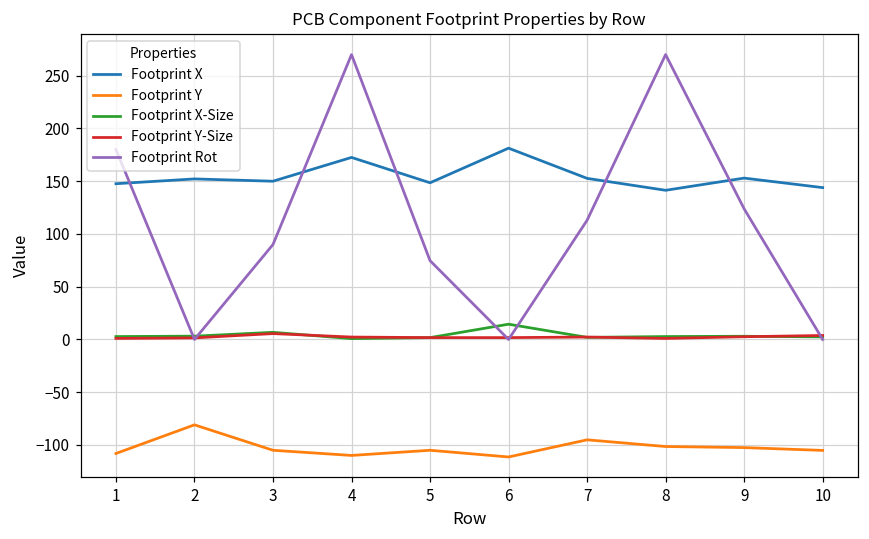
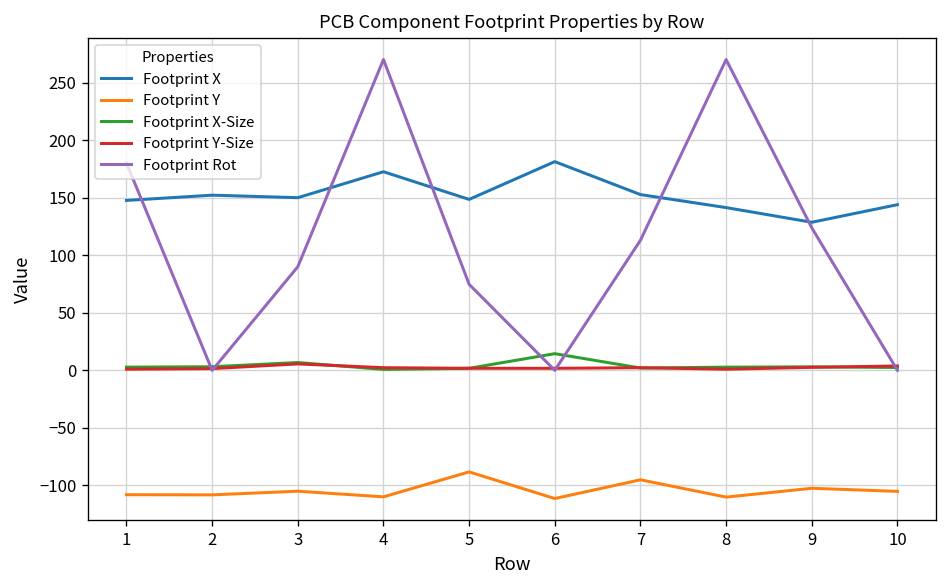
  {
    "Footprint X": {
      "1": 150,
      "2": 150,
      "3": 150,
      "4": 170,
      "5": 150,
      "6": 180,
      "7": 150,
      "8": 140,
-     "9": 150,
+     "9": 130,
      "10": 140
    },
    "Footprint Y": {
      "1": -110,
-     "2": -80,
+     "2": -110,
      "3": -110,
      "4": -110,
-     "5": -110,
+     "5": -90,
      "6": -110,
      "7": -100,
-     "8": -100,
+     "8": -110,
      "9": -100,
      "10": -110
    },
    "Footprint X-Size": {
      "6": 10
    },
    "Footprint Rot": {
      "3": 90,
      "4": 270,
      "5": 70,
      "7": 110,
      "8": 270,
      "9": 120
    }
  }
